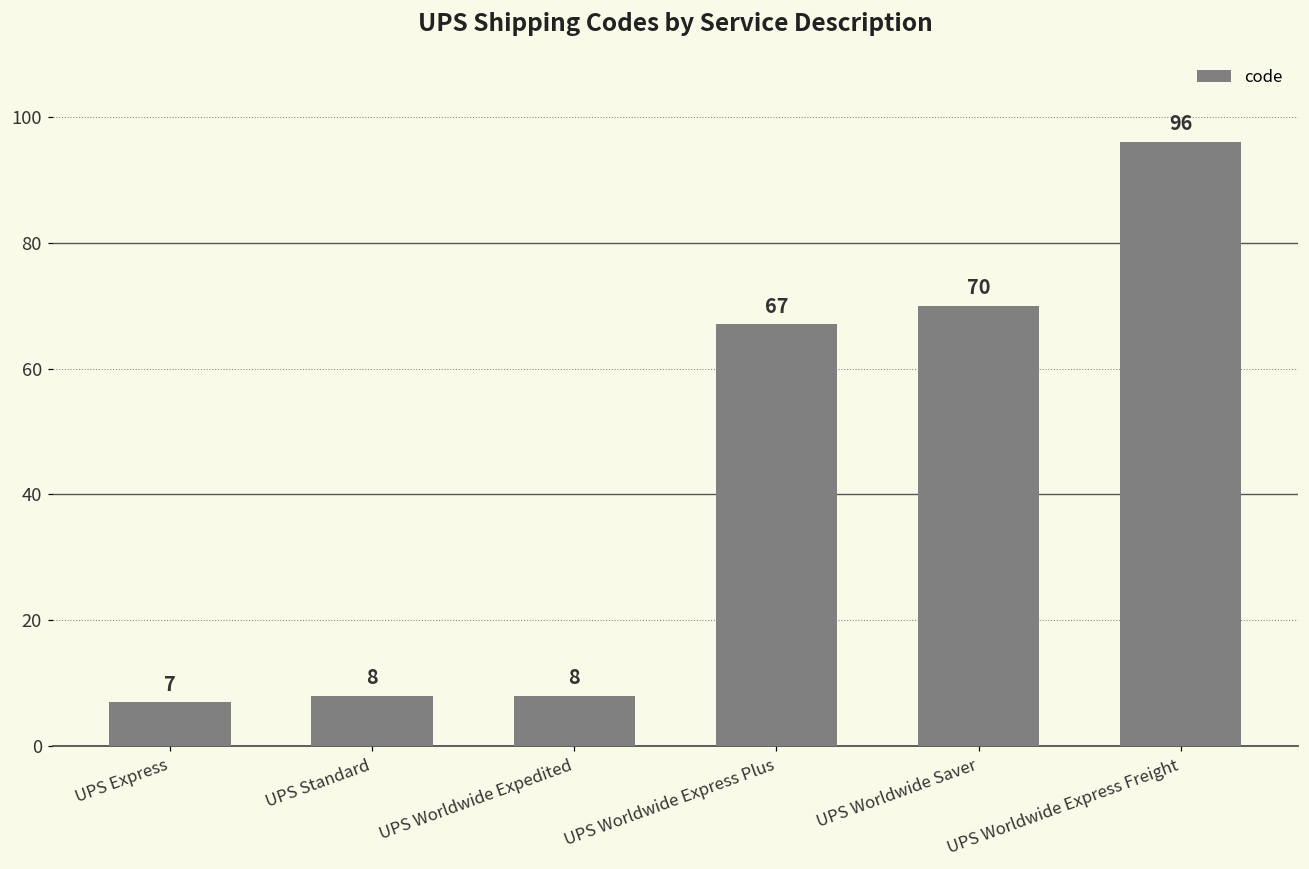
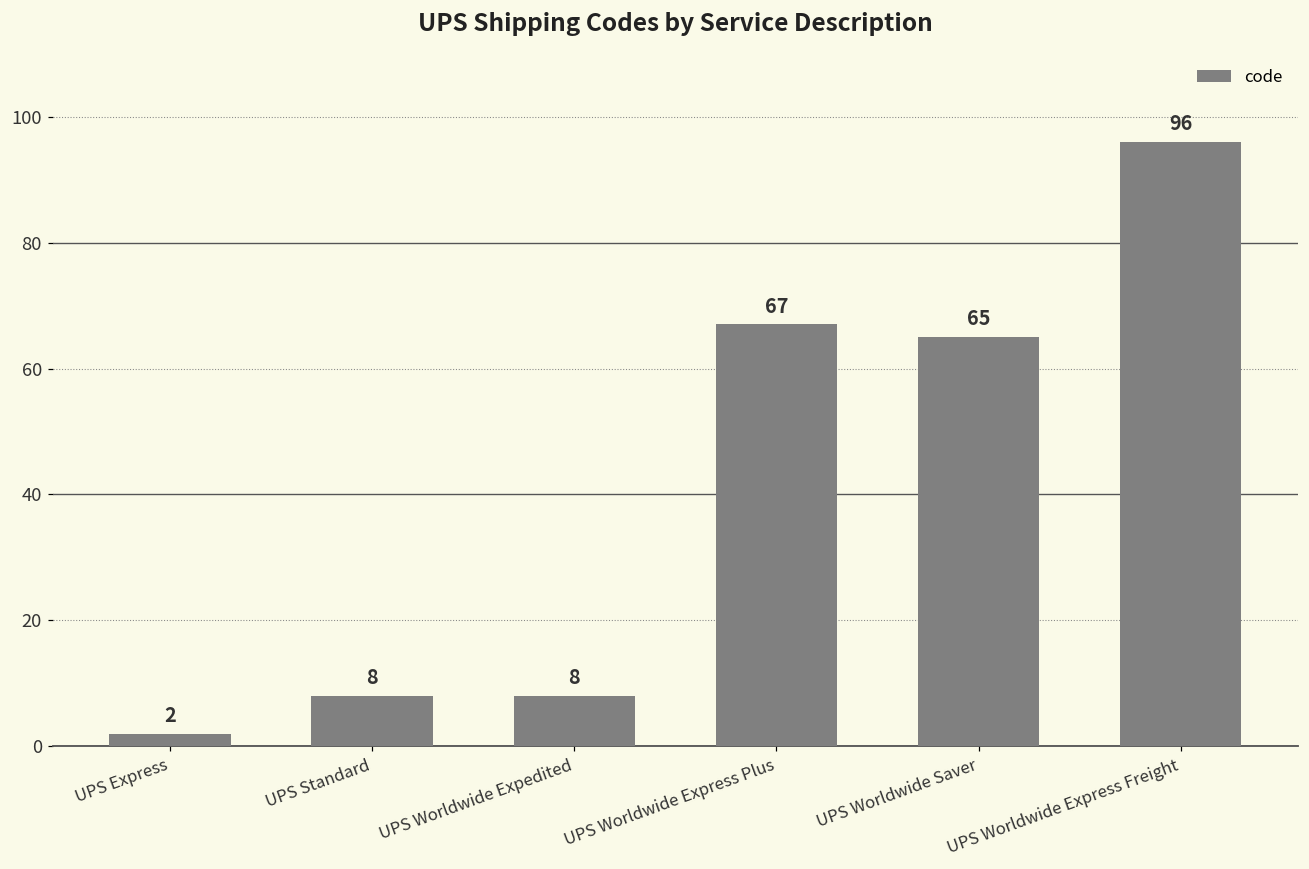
  {
-   "UPS Express": 7,
+   "UPS Express": 2,
    "UPS Standard": 8,
    "UPS Worldwide Expedited": 8,
    "UPS Worldwide Express Plus": 67,
-   "UPS Worldwide Saver": 70,
+   "UPS Worldwide Saver": 65,
    "UPS Worldwide Express Freight": 96
  }
